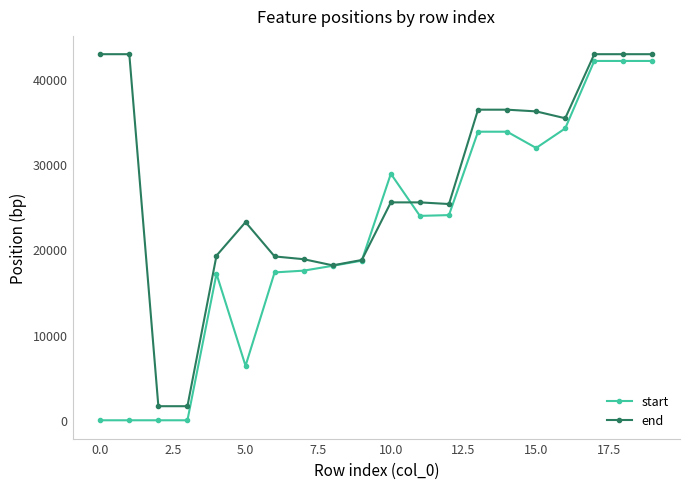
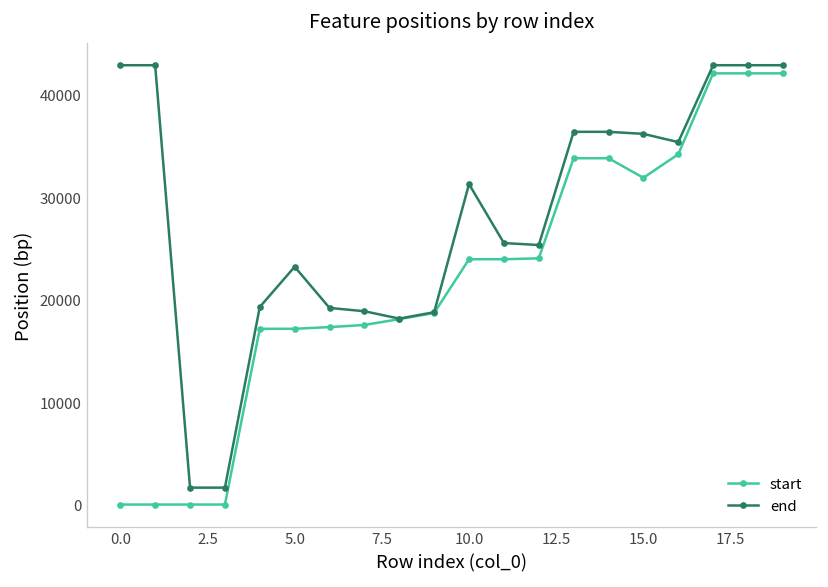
  {
    "start": {
      "0.0": 0,
-     "5.0": 6000,
-     "10.0": 29000,
+     "5.0": 17000,
+     "10.0": 24000,
      "15.0": 32000
    },
    "end": {
      "0.0": 43000,
      "5.0": 23000,
-     "10.0": 26000,
+     "10.0": 31000,
      "15.0": 36000
    }
  }
